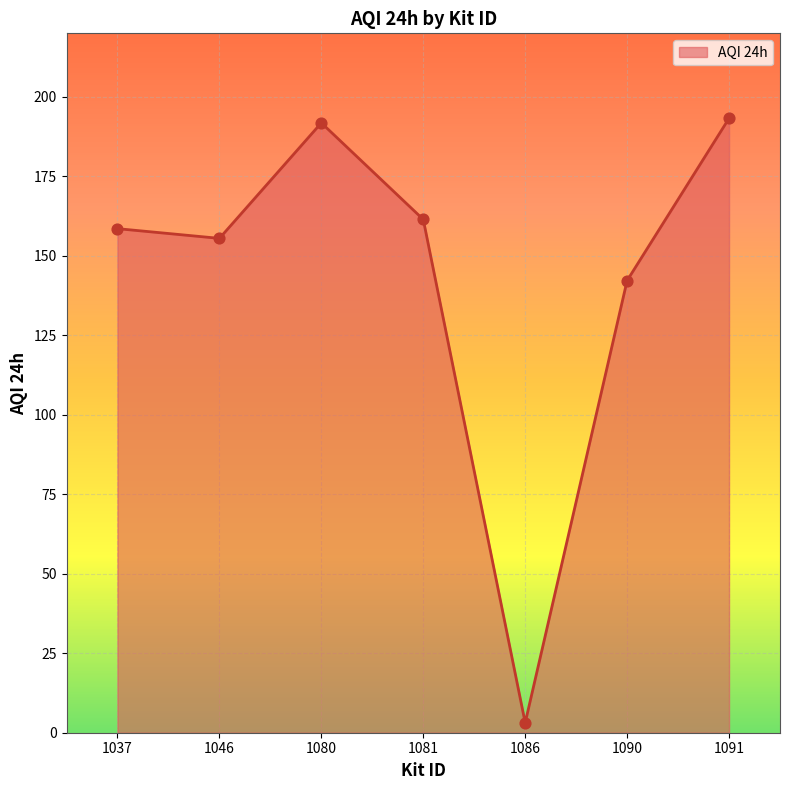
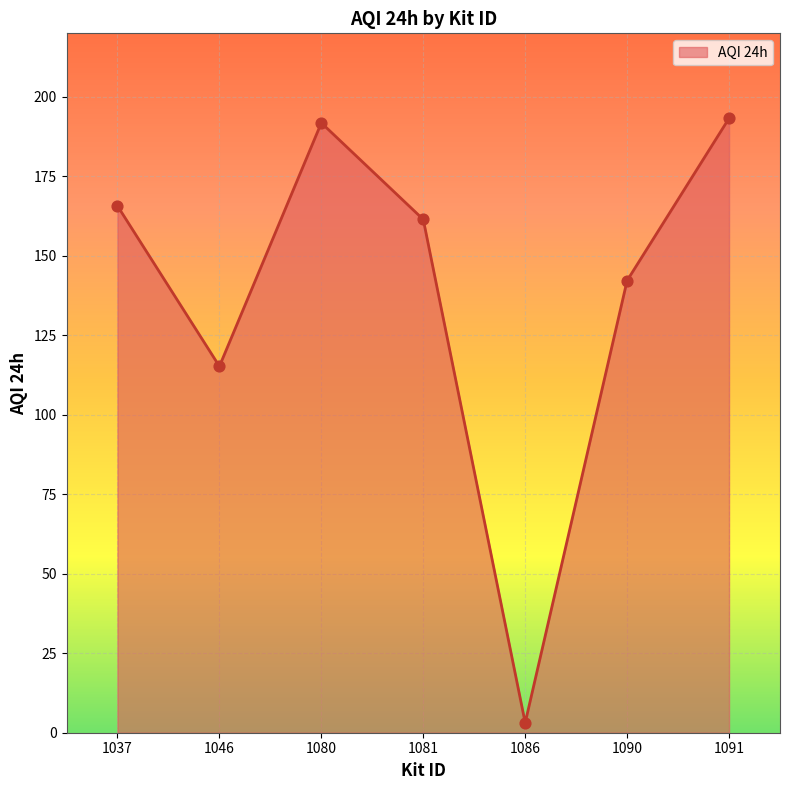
  {
-   "1037": 159,
-   "1046": 156,
+   "1037": 166,
+   "1046": 115,
    "1080": 192,
    "1081": 161,
    "1086": 3,
    "1090": 142,
    "1091": 193
  }
